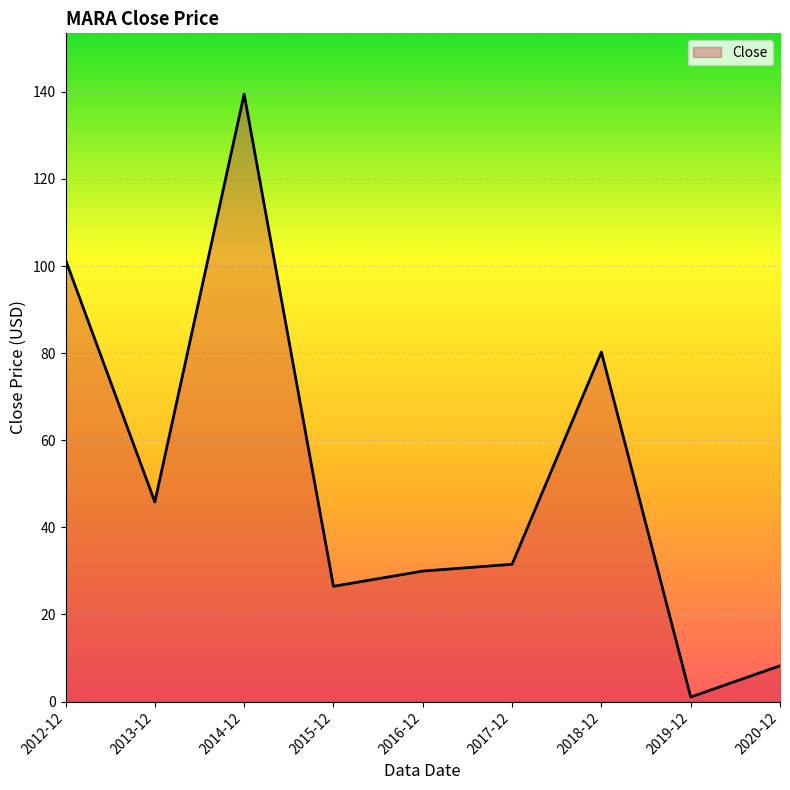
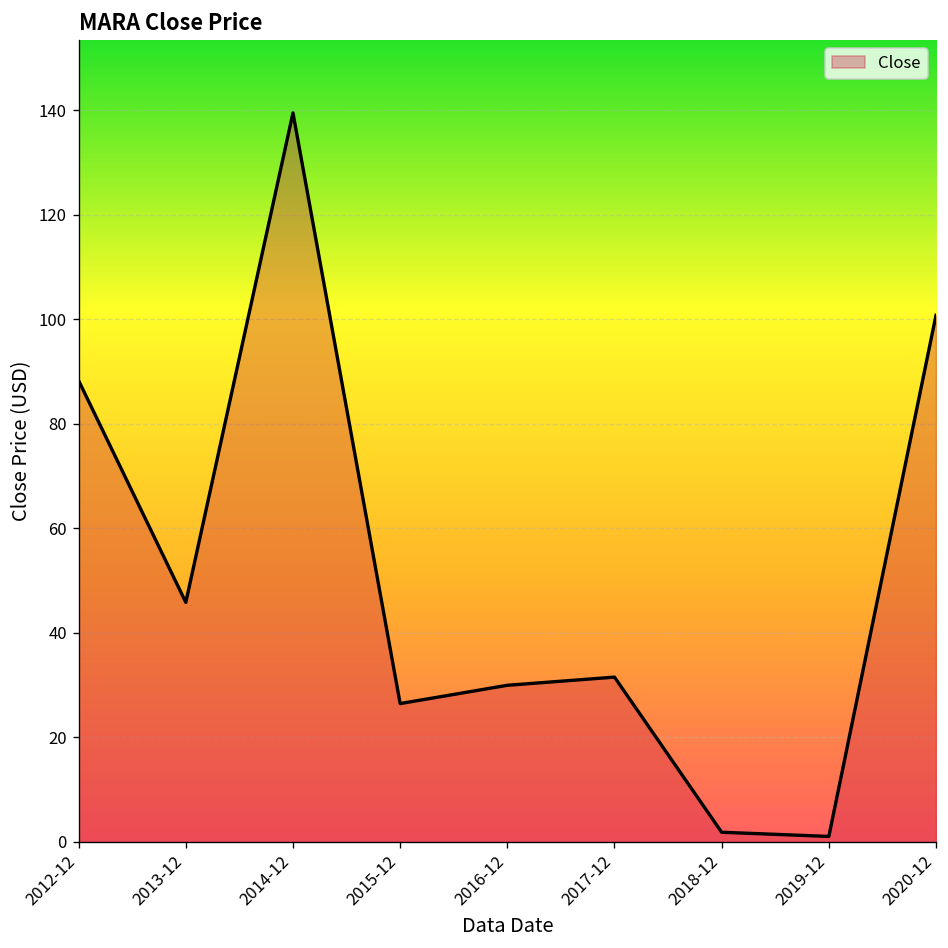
  {
-   "2012-12": 101,
+   "2012-12": 88,
    "2013-12": 46,
    "2014-12": 139,
    "2015-12": 26,
    "2016-12": 30,
    "2017-12": 32,
-   "2018-12": 80,
+   "2018-12": 2,
    "2019-12": 1,
-   "2020-12": 8
+   "2020-12": 101
  }
